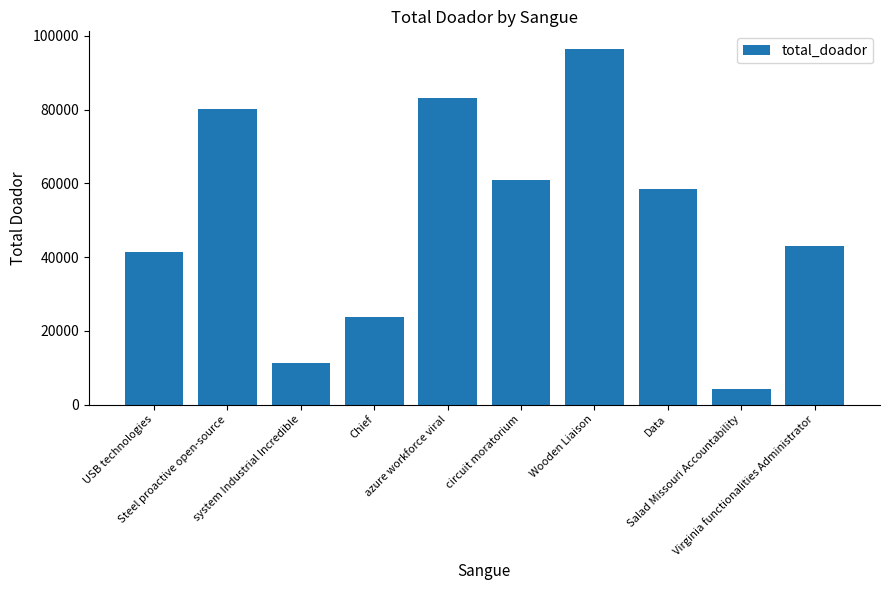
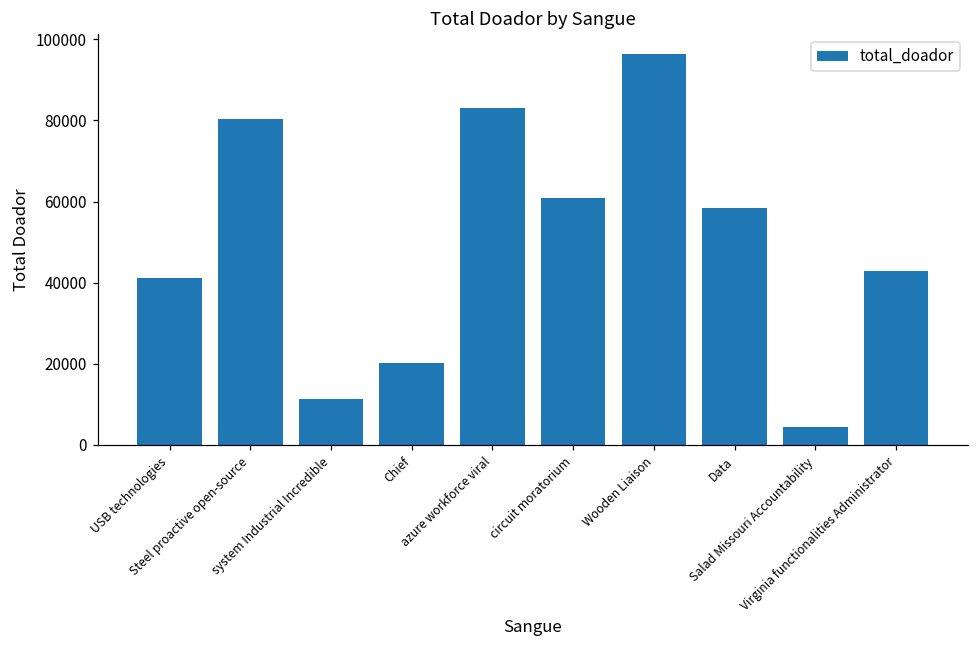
  {
    "USB technologies": 41000,
    "Steel proactive open-source": 80000,
    "system Industrial Incredible": 11000,
-   "Chief": 24000,
+   "Chief": 20000,
    "azure workforce viral": 83000,
    "circuit moratorium": 61000,
    "Wooden Liaison": 96000,
    "Data": 58000,
    "Salad Missouri Accountability": 4000,
    "Virginia functionalities Administrator": 43000
  }
